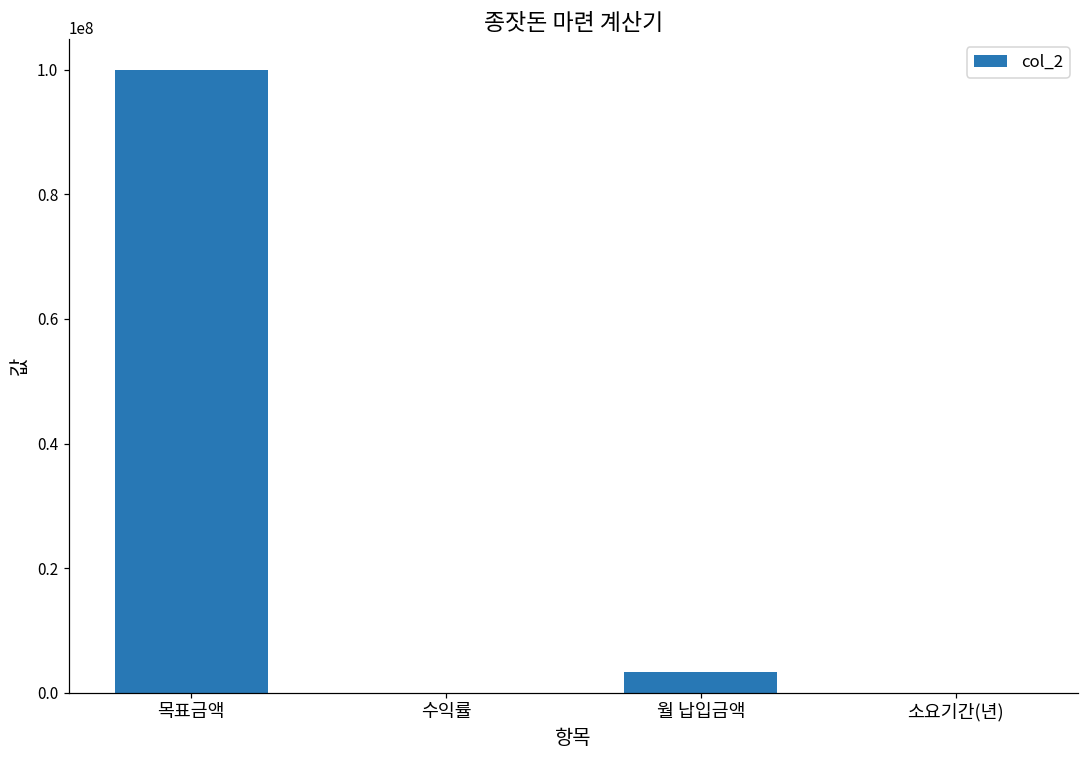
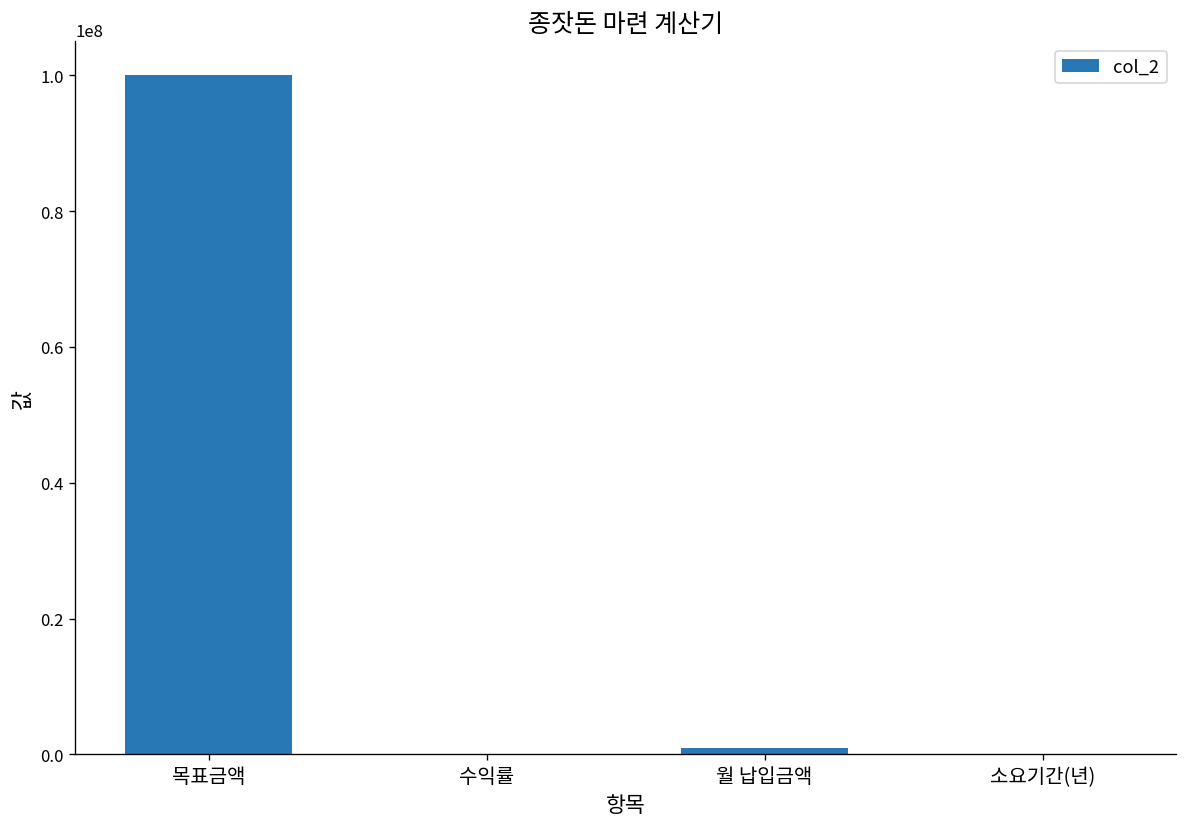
  {
    "목표금액": 100000000,
-   "월 납입금액": 3000000
+   "월 납입금액": 1000000
  }
